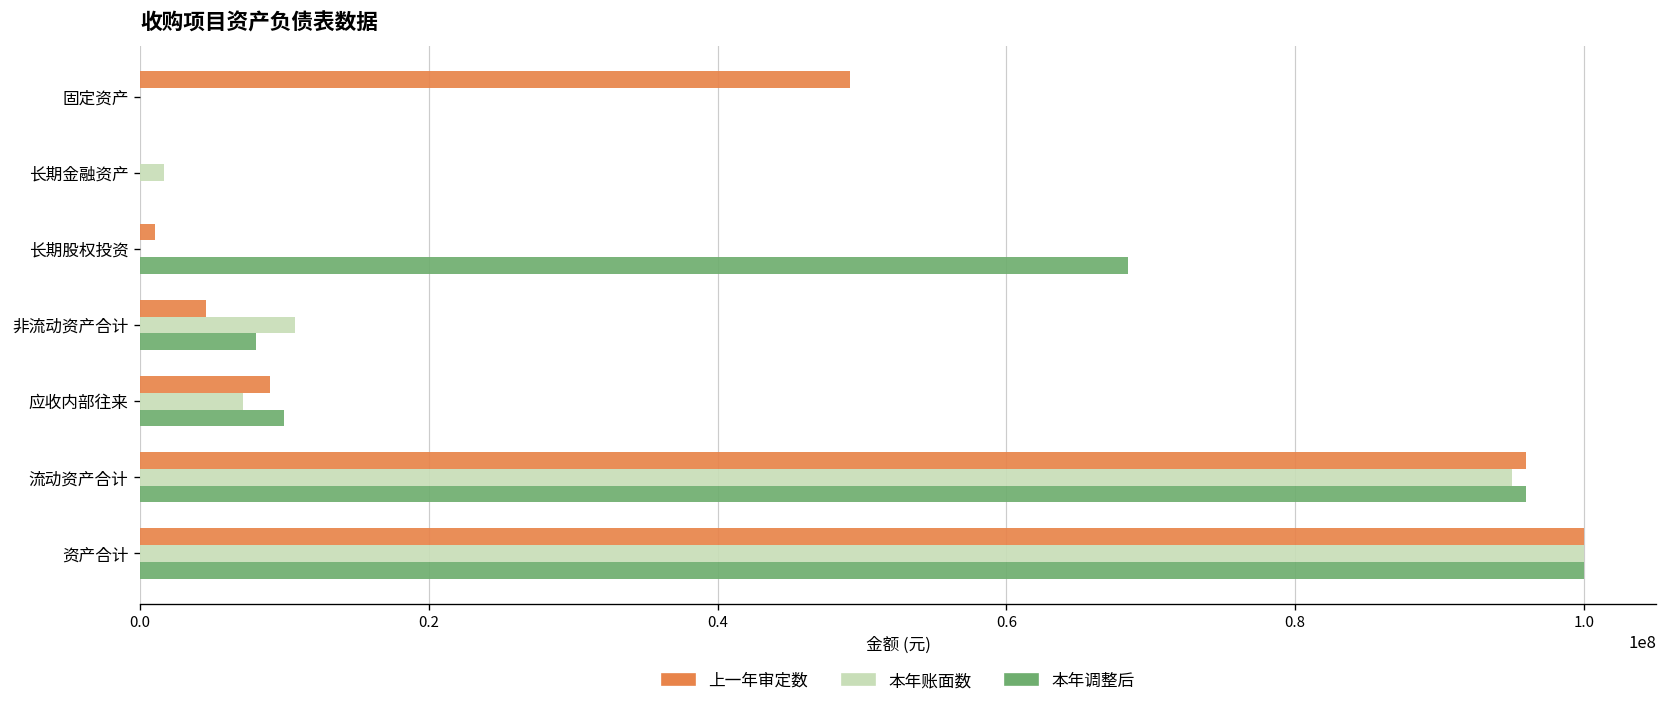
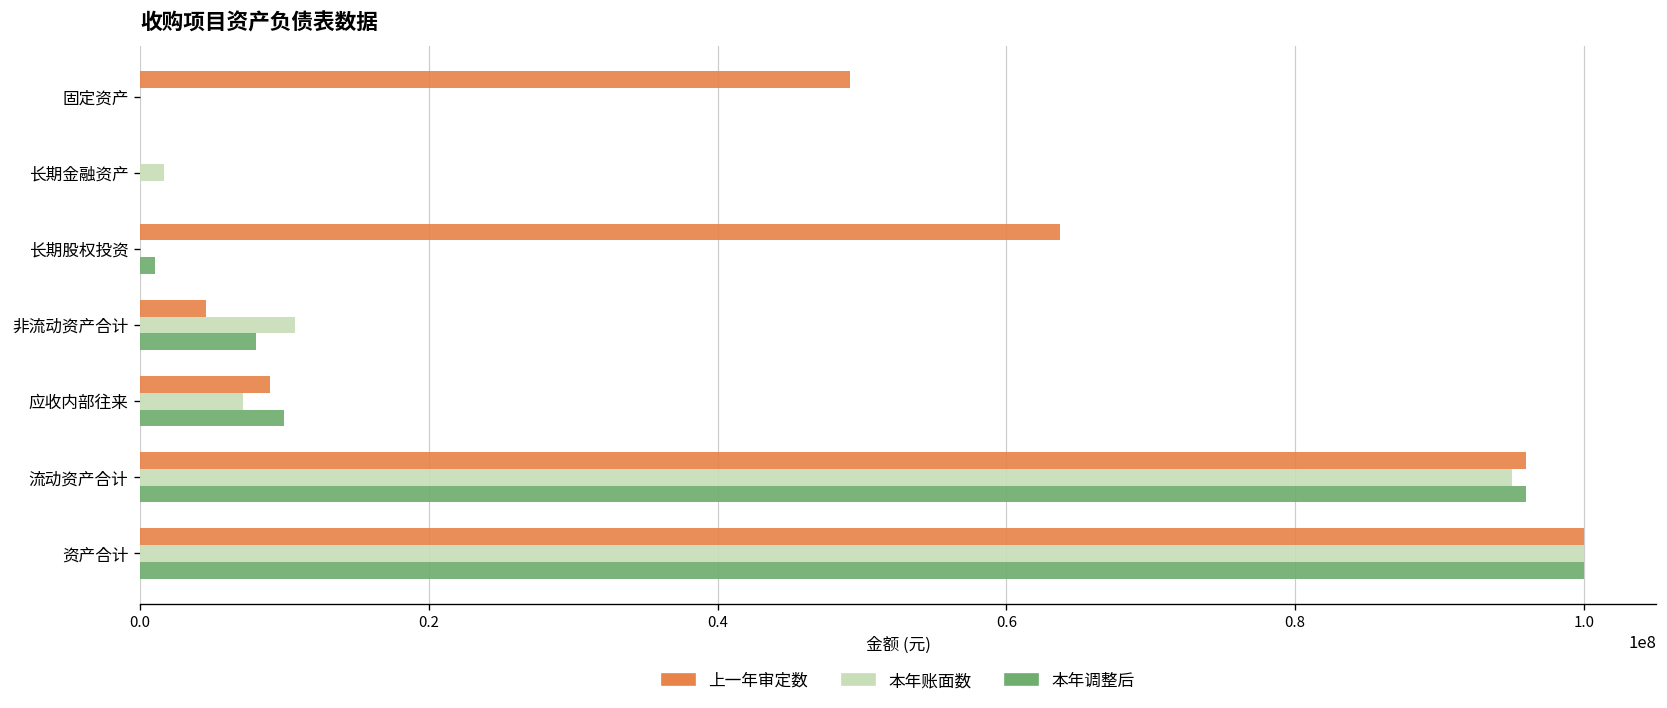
  {
    "上一年审定数": {
      "固定资产": 49100000,
      "长期金融资产": 0,
-     "长期股权投资": 1000000,
+     "长期股权投资": 63700000,
      "非流动资产合计": 4600000,
      "应收内部往来": 9000000,
      "流动资产合计": 96000000,
      "资产合计": 100000000
    },
    "本年账面数": {
      "固定资产": 0,
      "长期金融资产": 1600000,
      "长期股权投资": 0,
      "非流动资产合计": 10700000,
      "应收内部往来": 7100000,
      "流动资产合计": 95000000,
      "资产合计": 100000000
    },
    "本年调整后": {
      "固定资产": 0,
      "长期金融资产": 0,
-     "长期股权投资": 68400000,
+     "长期股权投资": 1000000,
      "非流动资产合计": 8000000,
      "应收内部往来": 10000000,
      "流动资产合计": 96000000,
      "资产合计": 100000000
    }
  }
